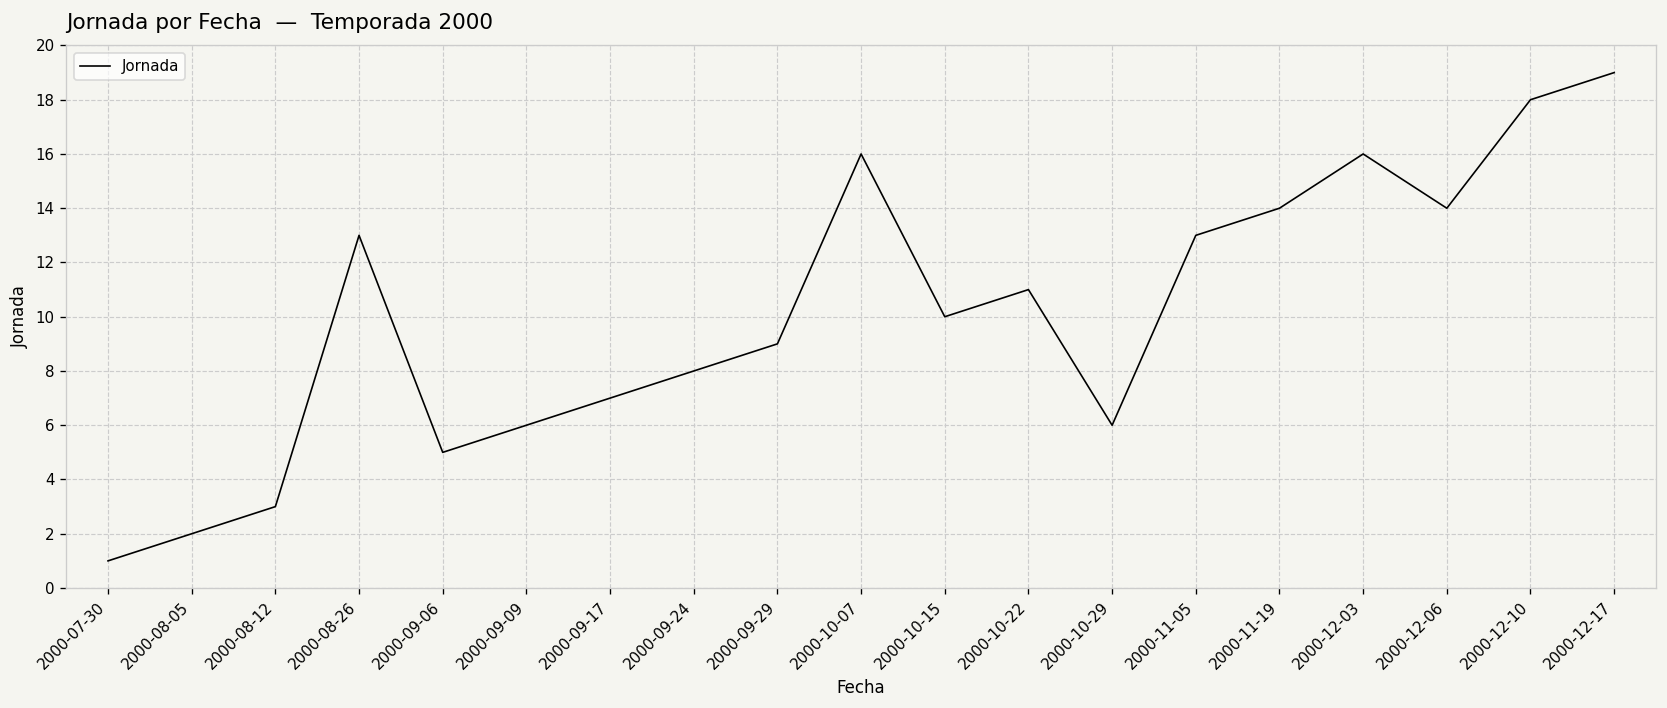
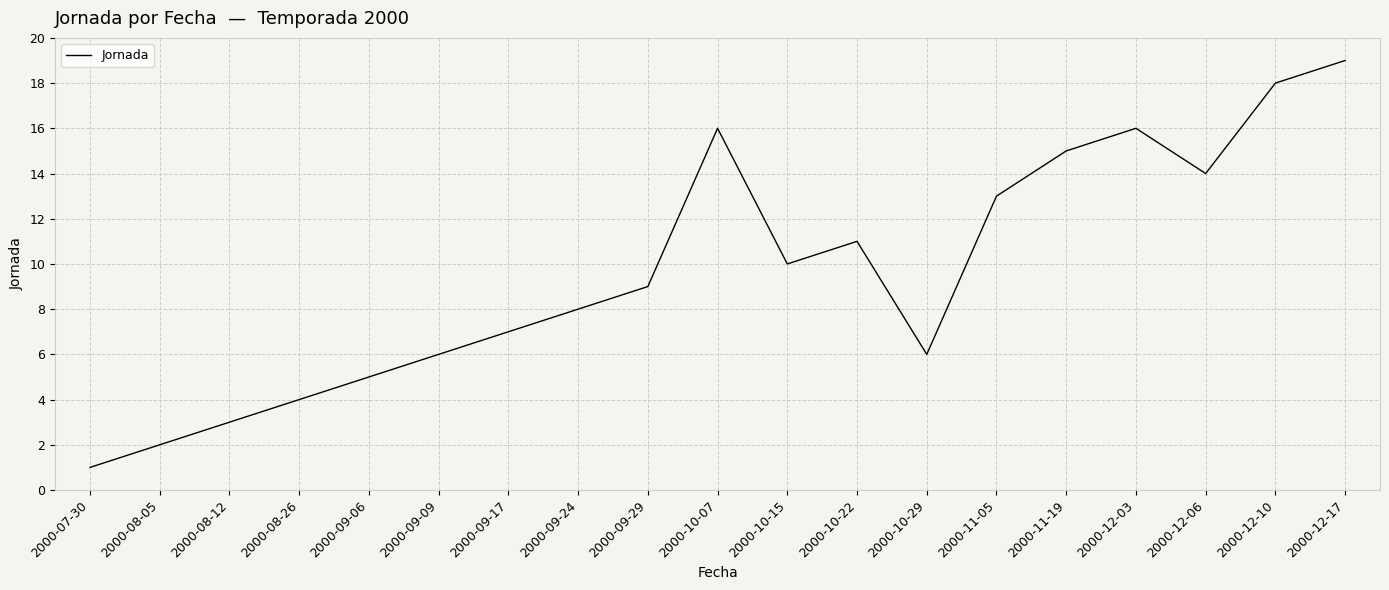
  {
    "2000-07-30": 1,
    "2000-08-05": 2,
    "2000-08-12": 3,
-   "2000-08-26": 13,
+   "2000-08-26": 4,
    "2000-09-06": 5,
    "2000-09-09": 6,
    "2000-09-17": 7,
    "2000-09-24": 8,
    "2000-09-29": 9,
    "2000-10-07": 16,
    "2000-10-15": 10,
    "2000-10-22": 11,
    "2000-10-29": 6,
    "2000-11-05": 13,
-   "2000-11-19": 14,
+   "2000-11-19": 15,
    "2000-12-03": 16,
    "2000-12-06": 14,
    "2000-12-10": 18,
    "2000-12-17": 19
  }
